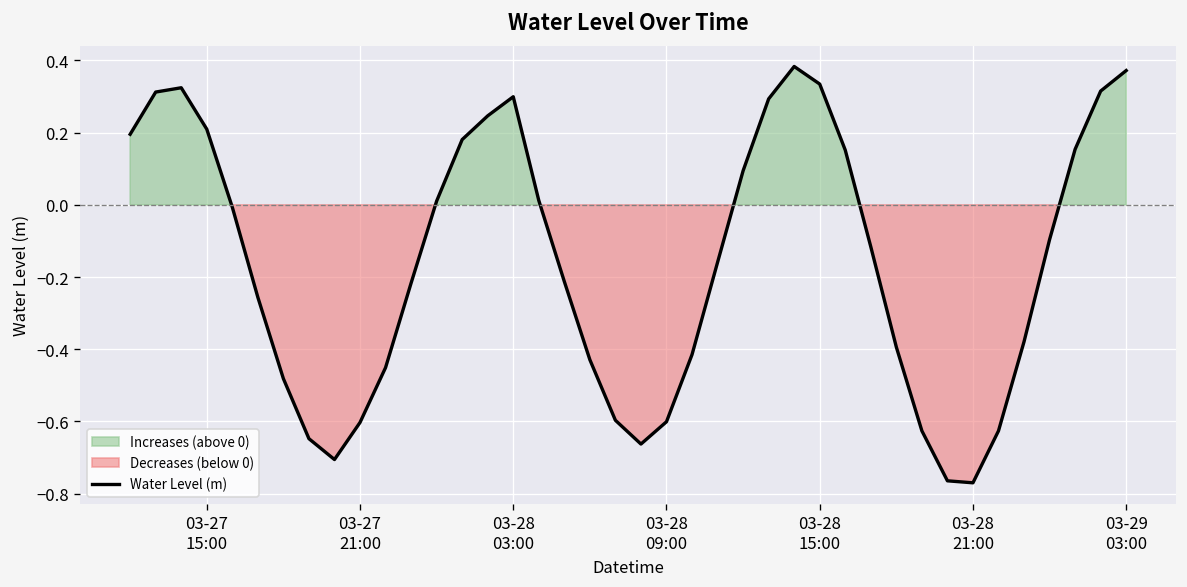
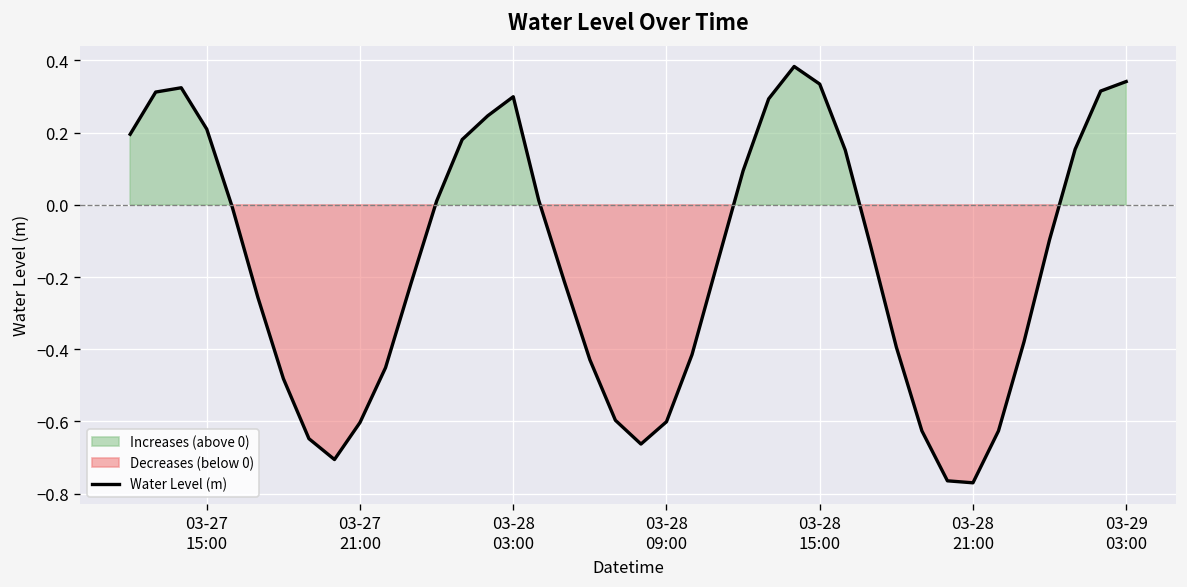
  {
    "03-27 15:00": 0.21,
    "03-27 21:00": -0.60,
    "03-28 03:00": 0.30,
    "03-28 09:00": -0.60,
    "03-28 15:00": 0.33,
    "03-28 21:00": -0.77,
-   "03-29 03:00": 0.37
+   "03-29 03:00": 0.34
  }
